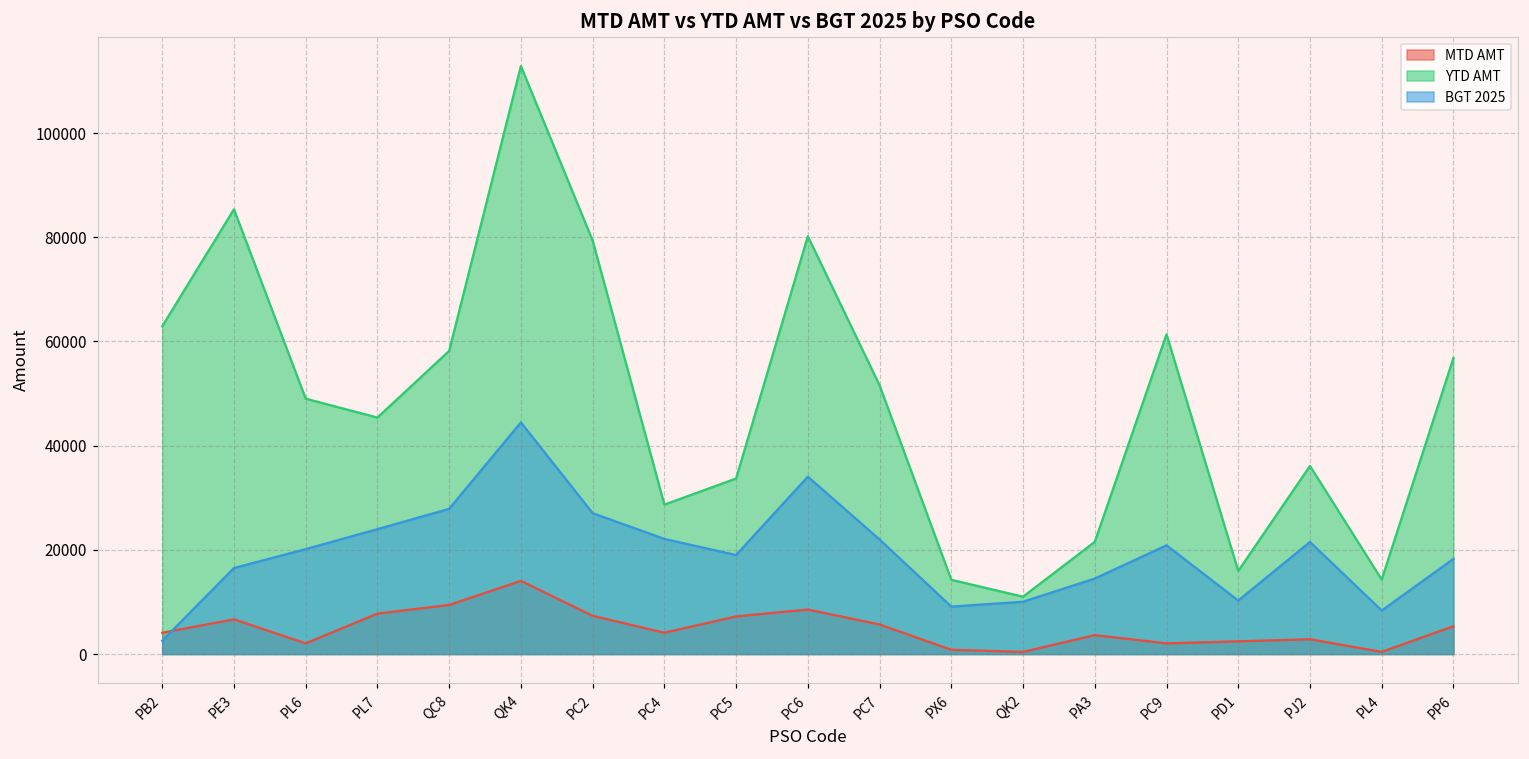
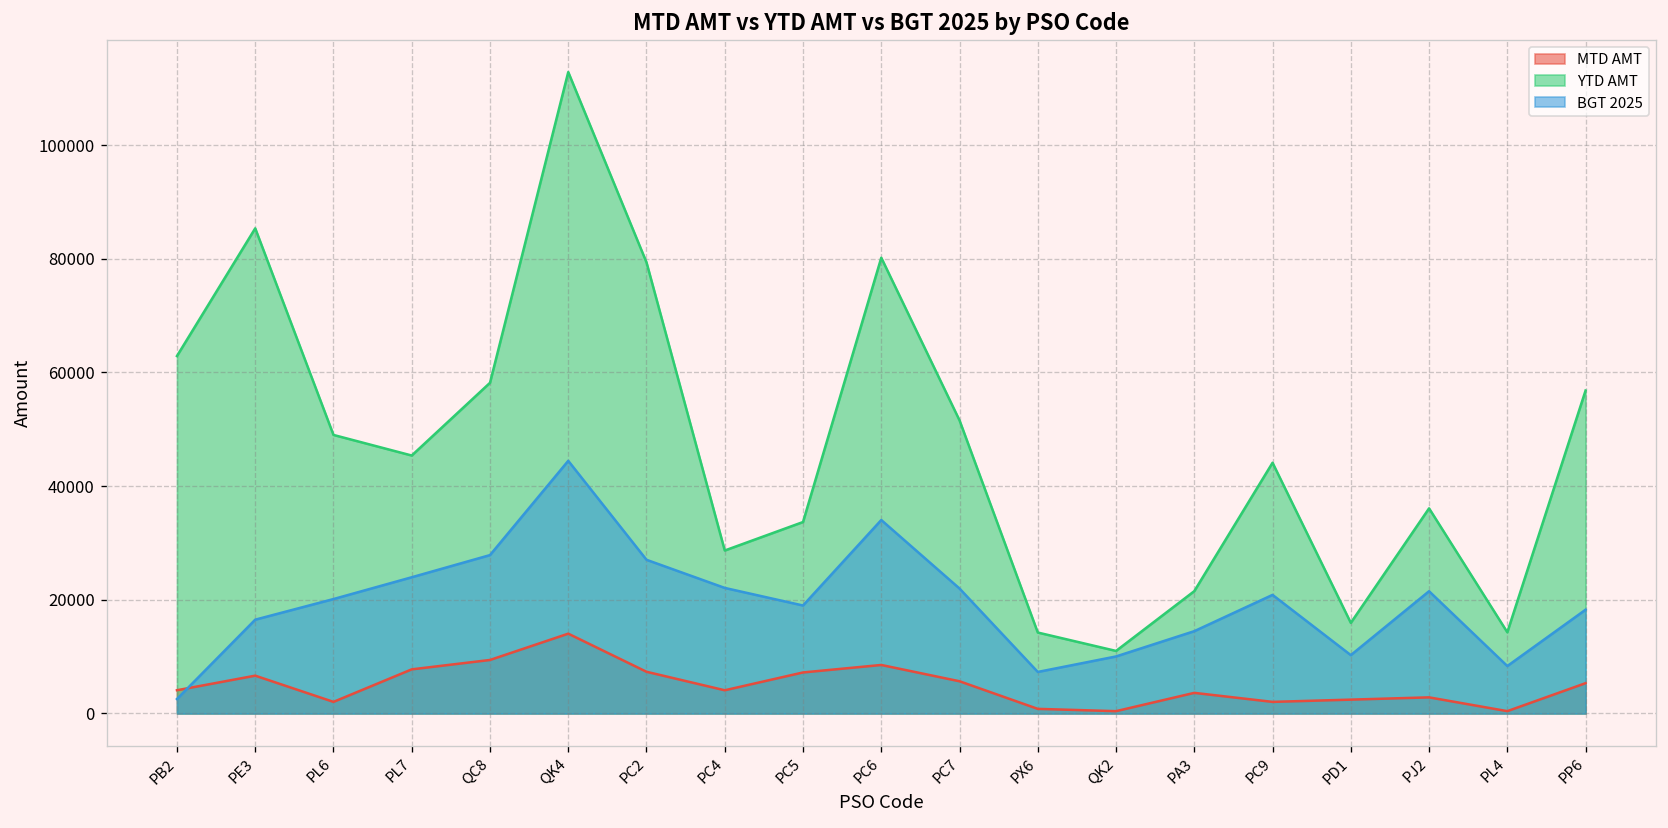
  {
    "MTD AMT": {
      "PB2": 4000,
      "PE3": 7000,
      "PL6": 2000,
      "PL7": 8000,
      "QC8": 9000,
      "QK4": 14000,
      "PC2": 7000,
      "PC4": 4000,
      "PC5": 7000,
      "PC6": 9000,
      "PC7": 6000,
      "PX6": 1000,
      "QK2": 0,
      "PA3": 4000,
      "PC9": 2000,
      "PD1": 2000,
      "PJ2": 3000,
      "PL4": 0,
      "PP6": 5000
    },
    "YTD AMT": {
      "PB2": 63000,
      "PE3": 85000,
      "PL6": 49000,
      "PL7": 45000,
      "QC8": 58000,
      "QK4": 113000,
      "PC2": 79000,
      "PC4": 29000,
      "PC5": 34000,
      "PC6": 80000,
      "PC7": 52000,
      "PX6": 14000,
      "QK2": 11000,
      "PA3": 22000,
-     "PC9": 61000,
+     "PC9": 44000,
      "PD1": 16000,
      "PJ2": 36000,
      "PL4": 14000,
      "PP6": 57000
    },
    "BGT 2025": {
      "PB2": 3000,
      "PE3": 17000,
      "PL6": 20000,
      "PL7": 24000,
      "QC8": 28000,
      "QK4": 44000,
      "PC2": 27000,
      "PC4": 22000,
      "PC5": 19000,
      "PC6": 34000,
      "PC7": 22000,
-     "PX6": 9000,
+     "PX6": 7000,
      "QK2": 10000,
      "PA3": 14000,
      "PC9": 21000,
      "PD1": 10000,
      "PJ2": 22000,
      "PL4": 8000,
      "PP6": 18000
    }
  }
